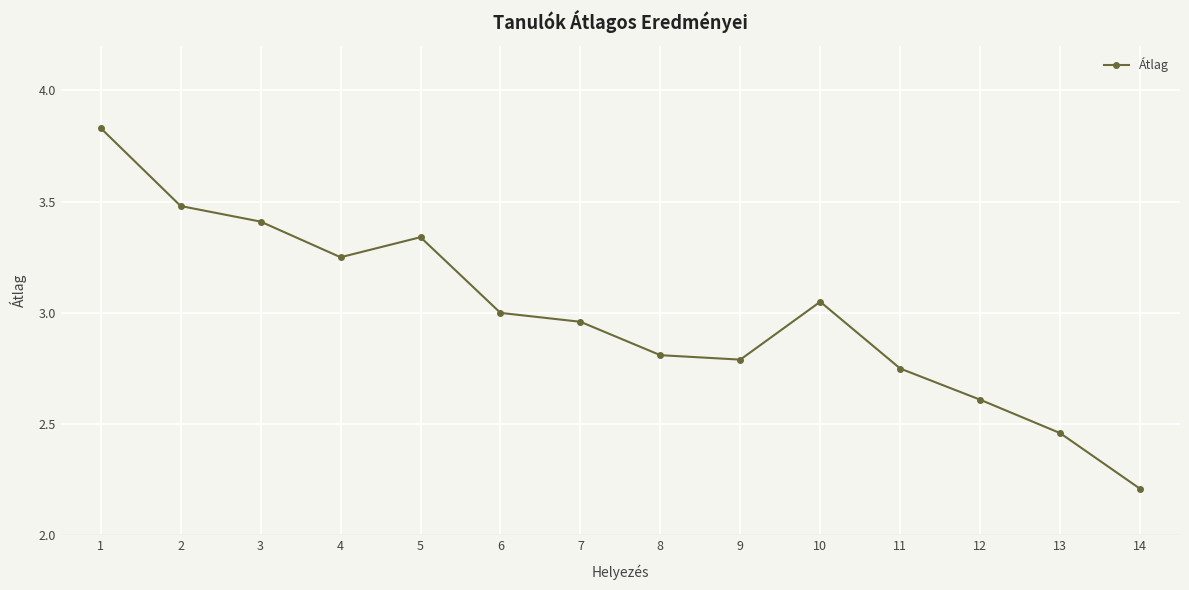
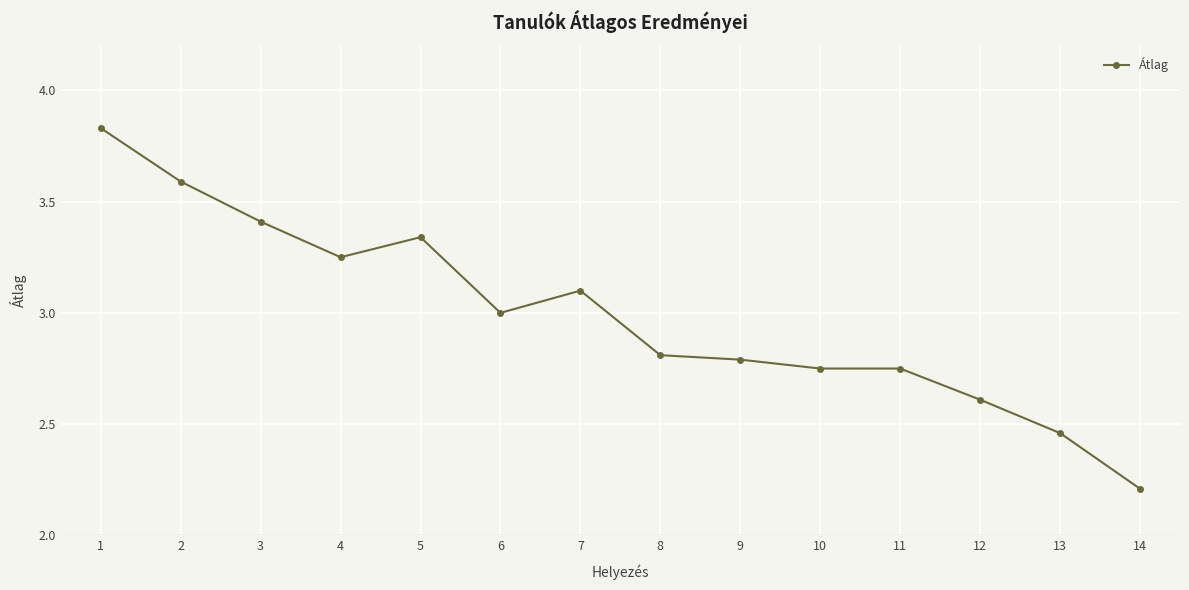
  {
    "1": 3.83,
-   "2": 3.48,
+   "2": 3.59,
    "3": 3.41,
    "4": 3.25,
    "5": 3.34,
    "6": 3.00,
-   "7": 2.96,
+   "7": 3.10,
    "8": 2.81,
    "9": 2.79,
-   "10": 3.05,
+   "10": 2.75,
    "11": 2.75,
    "12": 2.61,
    "13": 2.46,
    "14": 2.21
  }
